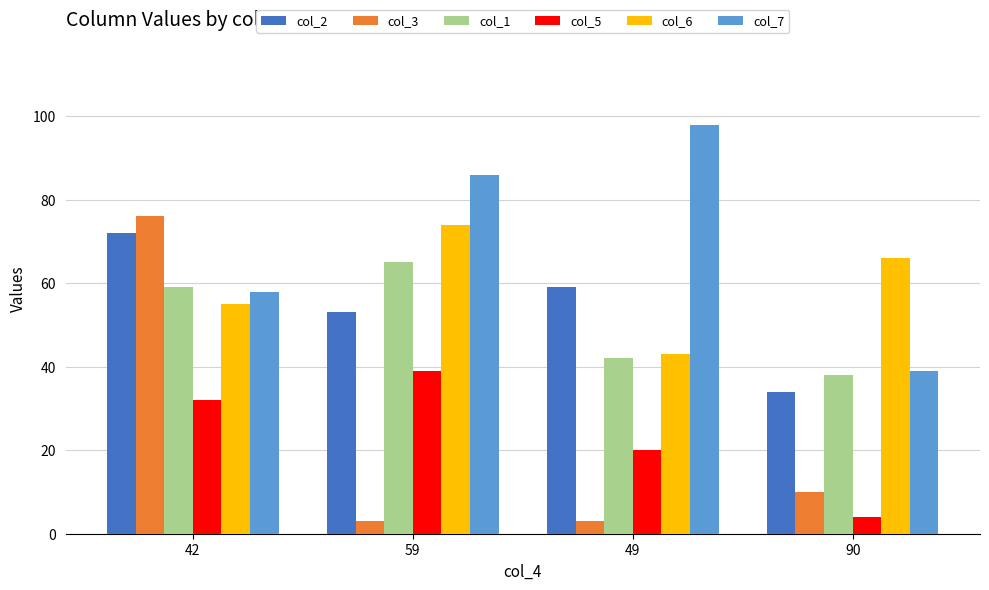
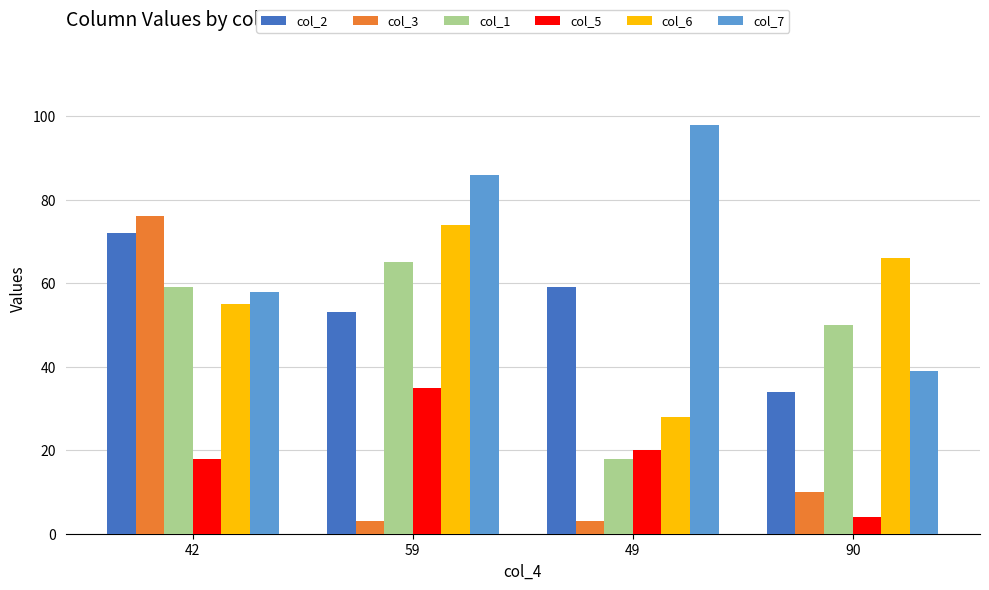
  {
    "col_3": {
      "42": 76,
      "59": 3,
      "49": 3,
      "90": 10
    },
    "col_1": {
      "42": 59,
      "59": 65,
-     "49": 42,
-     "90": 38
+     "49": 18,
+     "90": 50
    },
    "col_5": {
-     "42": 32,
-     "59": 39,
+     "42": 18,
+     "59": 35,
      "49": 20,
      "90": 4
    },
    "col_6": {
      "42": 55,
      "59": 74,
-     "49": 43,
+     "49": 28,
      "90": 66
    }
  }
